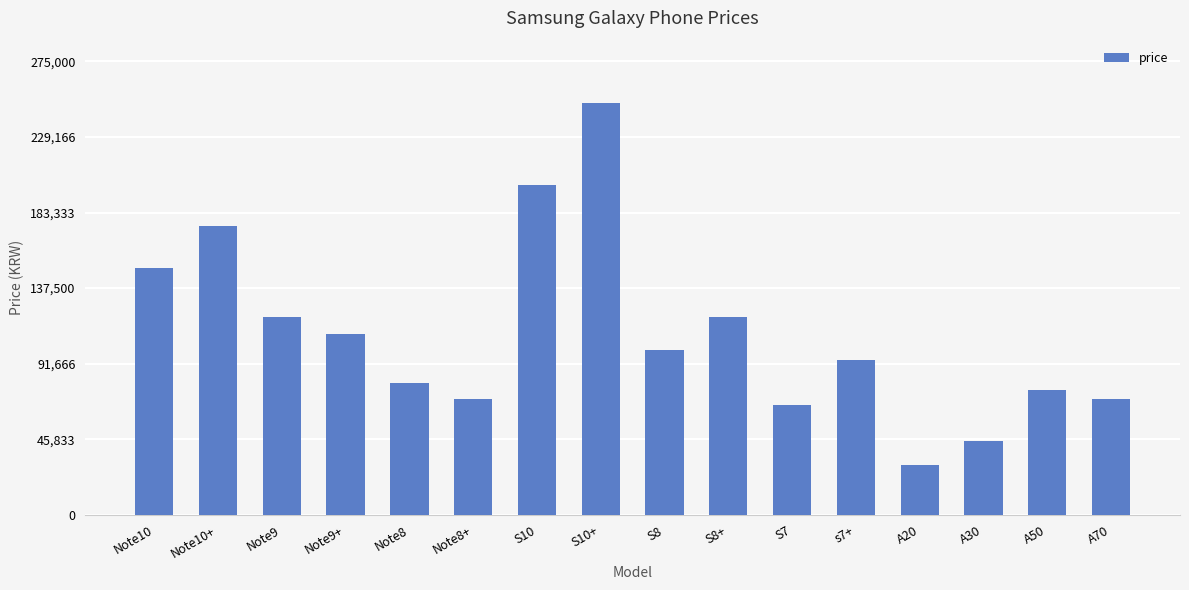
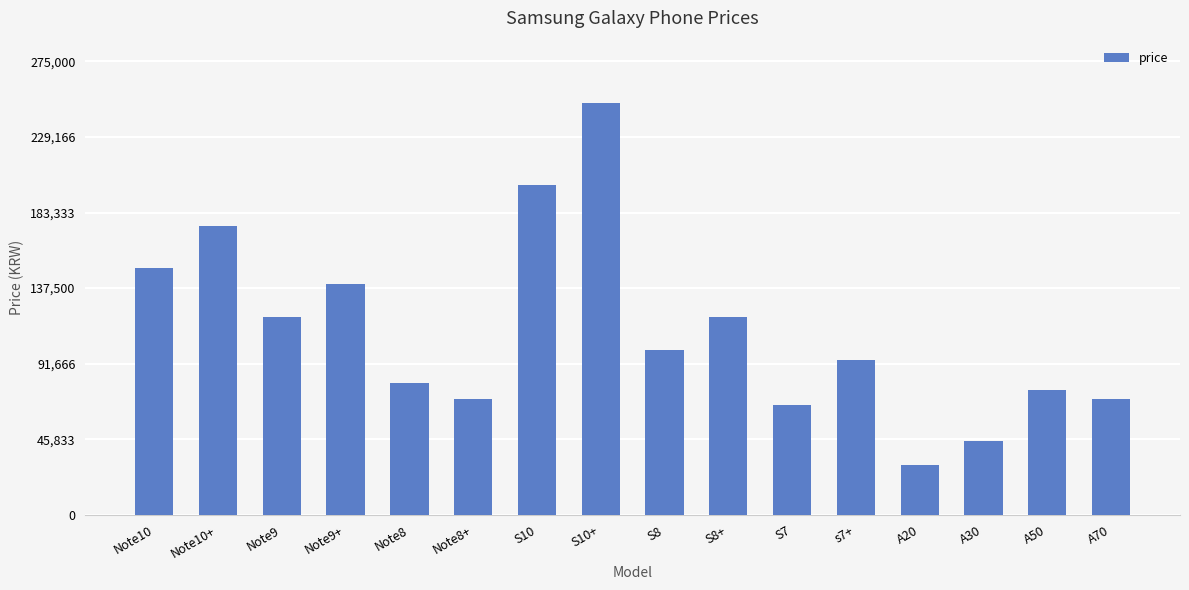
  {
    "Note10": "150,000",
    "Note10+": "175,000",
    "Note9": "120,000",
-   "Note9+": "110,000",
+   "Note9+": "140,000",
    "Note8": "80,000",
    "Note8+": "70,000",
    "S10": "200,000",
    "S10+": "250,000",
    "S8": "100,000",
    "S8+": "120,000",
    "S7": "66,000",
    "s7+": "94,000",
    "A20": "30,000",
    "A30": "45,000",
    "A50": "76,000",
    "A70": "70,000"
  }
